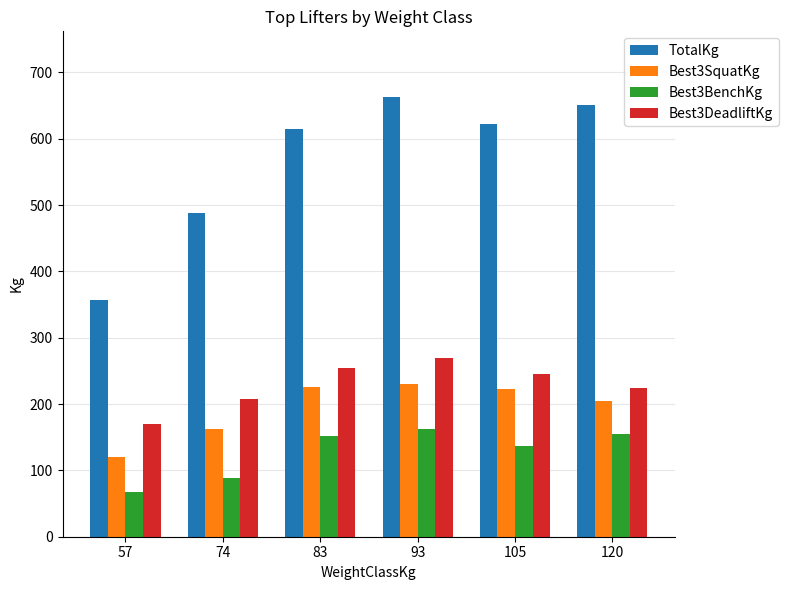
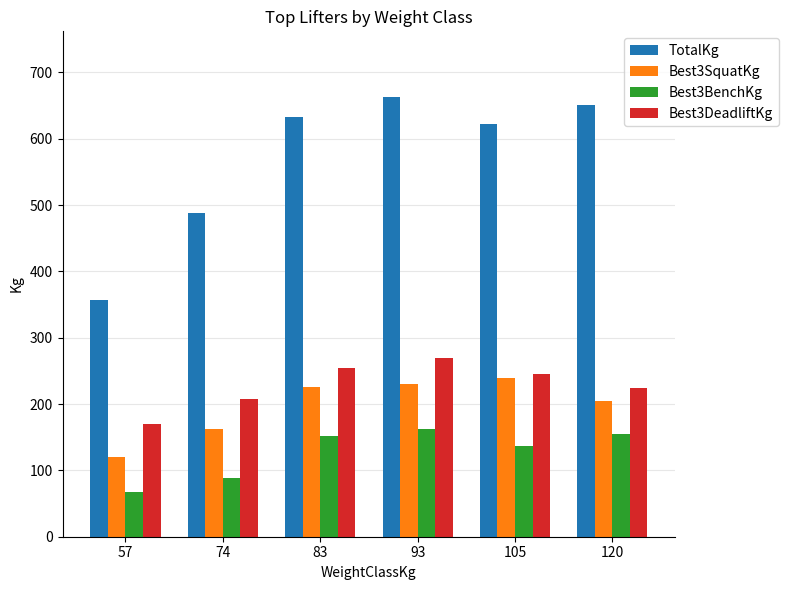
  {
    "TotalKg": {
      "57": 360,
      "74": 490,
-     "83": 610,
+     "83": 630,
      "93": 660,
      "105": 620,
      "120": 650
    },
    "Best3SquatKg": {
      "57": 120,
      "74": 160,
      "83": 230,
      "93": 230,
-     "105": 220,
+     "105": 240,
      "120": 210
    },
    "Best3BenchKg": {
      "57": 70,
      "74": 90,
      "83": 150,
      "93": 160,
      "105": 140,
      "120": 160
    },
    "Best3DeadliftKg": {
      "57": 170,
      "74": 210,
      "83": 260,
      "93": 270,
      "105": 250,
      "120": 220
    }
  }
